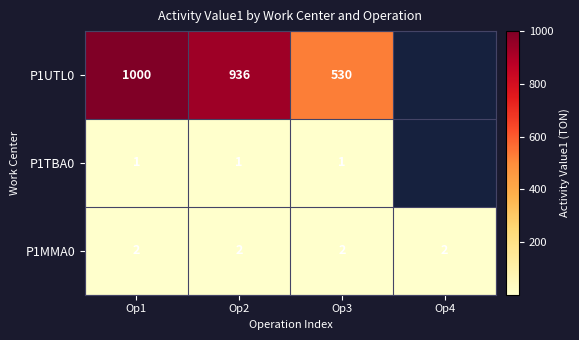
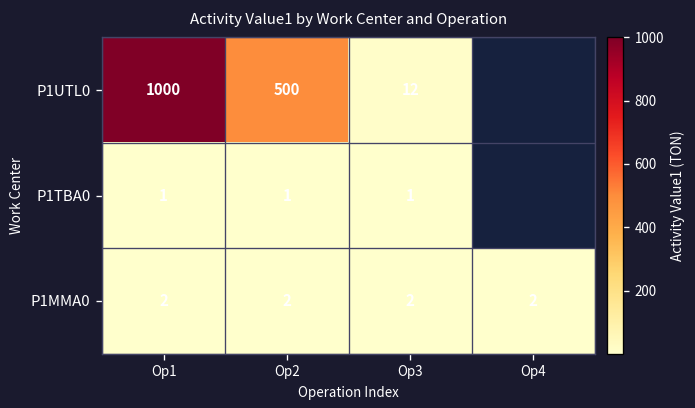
  {
    "P1UTL0": {
      "Op1": 1000,
-     "Op2": 936,
-     "Op3": 530
+     "Op2": 500,
+     "Op3": 12
    },
    "P1TBA0": {
      "Op1": 1,
      "Op2": 1,
      "Op3": 1
    },
    "P1MMA0": {
      "Op1": 2,
      "Op2": 2,
      "Op3": 2,
      "Op4": 2
    }
  }
